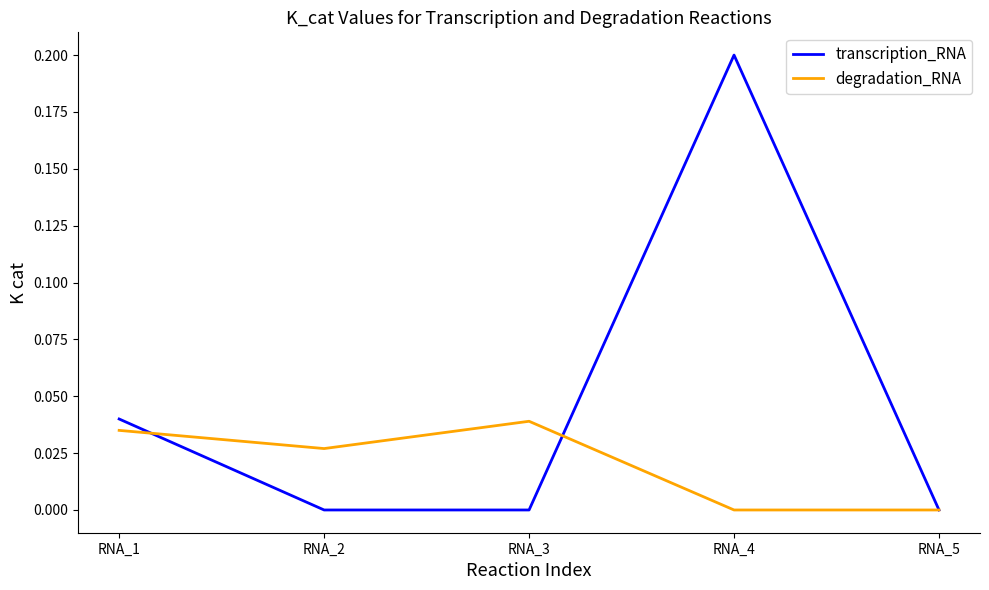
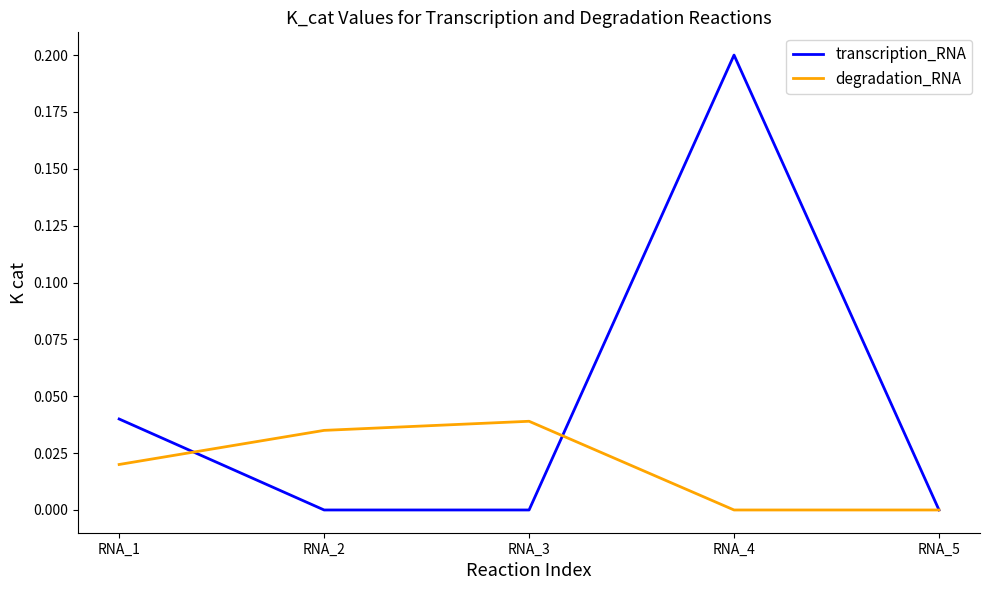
  {
    "transcription_RNA": {
      "RNA_1": 0.040,
      "RNA_2": 0.000,
      "RNA_3": 0.000,
      "RNA_4": 0.200
    },
    "degradation_RNA": {
-     "RNA_1": 0.035,
-     "RNA_2": 0.027,
+     "RNA_1": 0.020,
+     "RNA_2": 0.035,
      "RNA_3": 0.039,
      "RNA_4": 0.000
    }
  }
